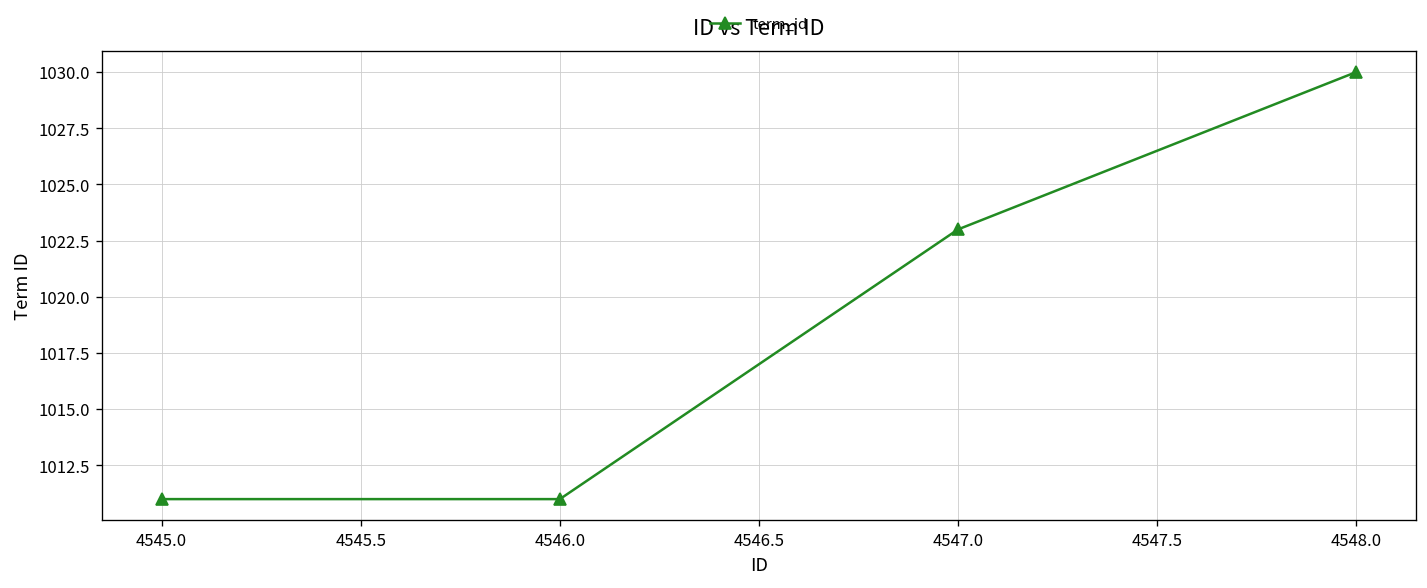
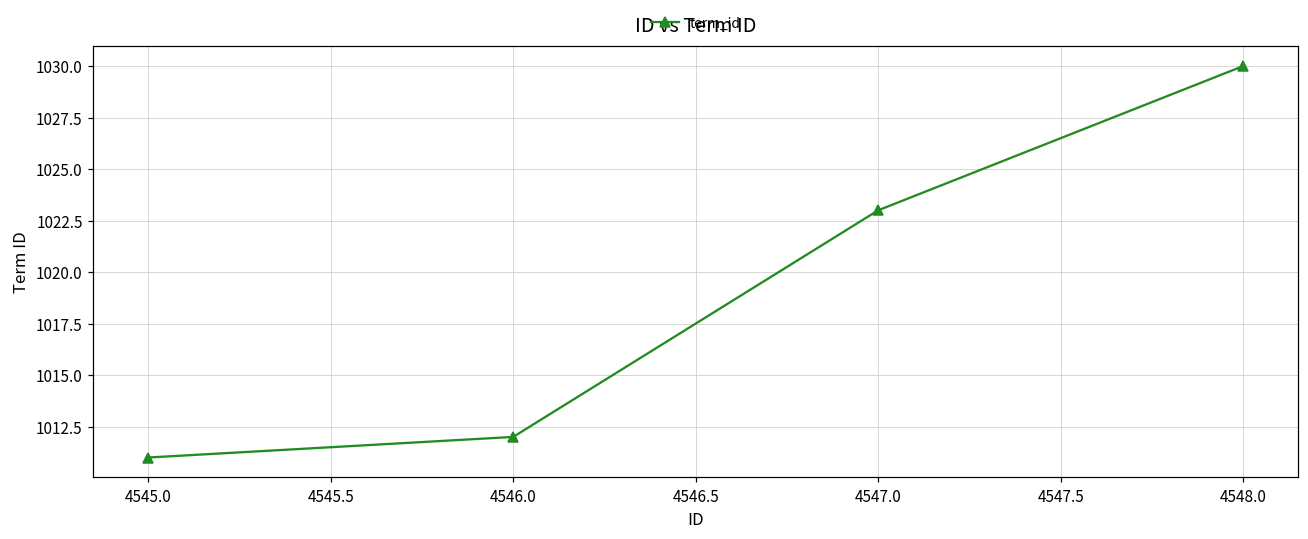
  {
    "4545.0": 1011,
-   "4546.0": 1011,
+   "4546.0": 1012,
    "4547.0": 1023,
    "4548.0": 1030
  }
